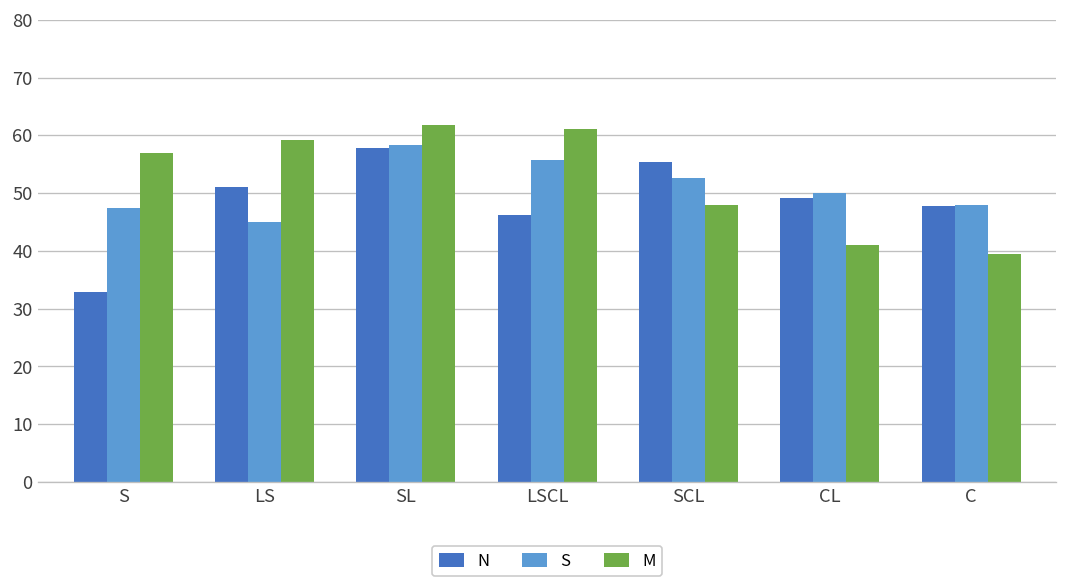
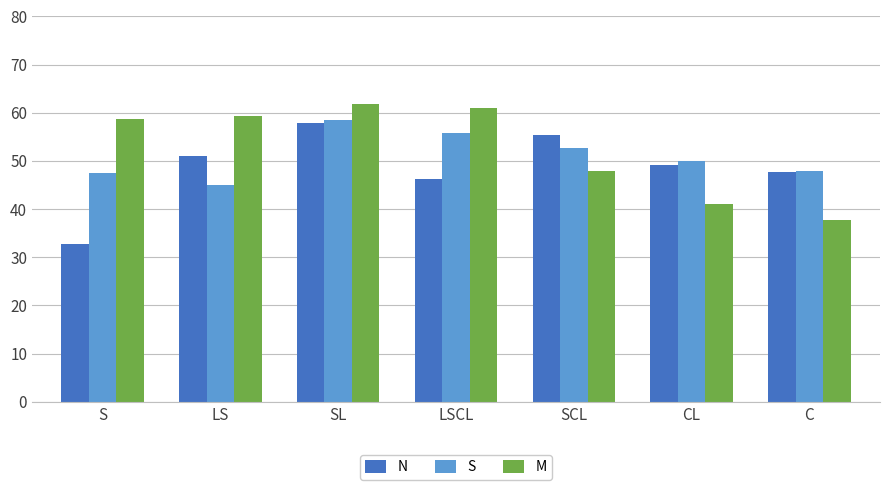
  {
    "M": {
-     "S": 57,
+     "S": 59,
      "LS": 59,
      "SL": 62,
      "LSCL": 61,
      "SCL": 48,
      "CL": 41,
-     "C": 40
+     "C": 38
    }
  }
